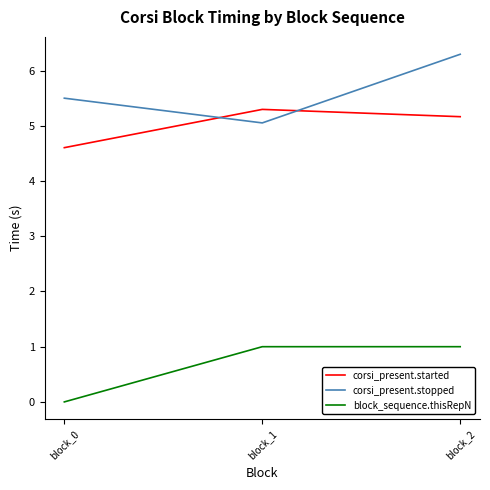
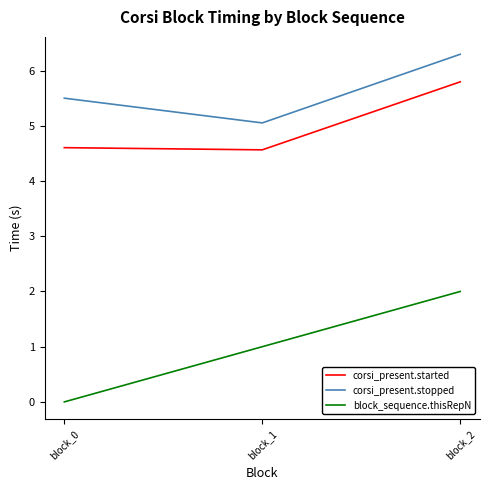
  {
    "corsi_present.started": {
      "block_0": 4.6,
-     "block_1": 5.3,
-     "block_2": 5.2
+     "block_1": 4.6,
+     "block_2": 5.8
    },
    "corsi_present.stopped": {
      "block_0": 5.5,
      "block_1": 5.1,
      "block_2": 6.3
    },
    "block_sequence.thisRepN": {
      "block_0": 0,
      "block_1": 1,
-     "block_2": 1
+     "block_2": 2
    }
  }
